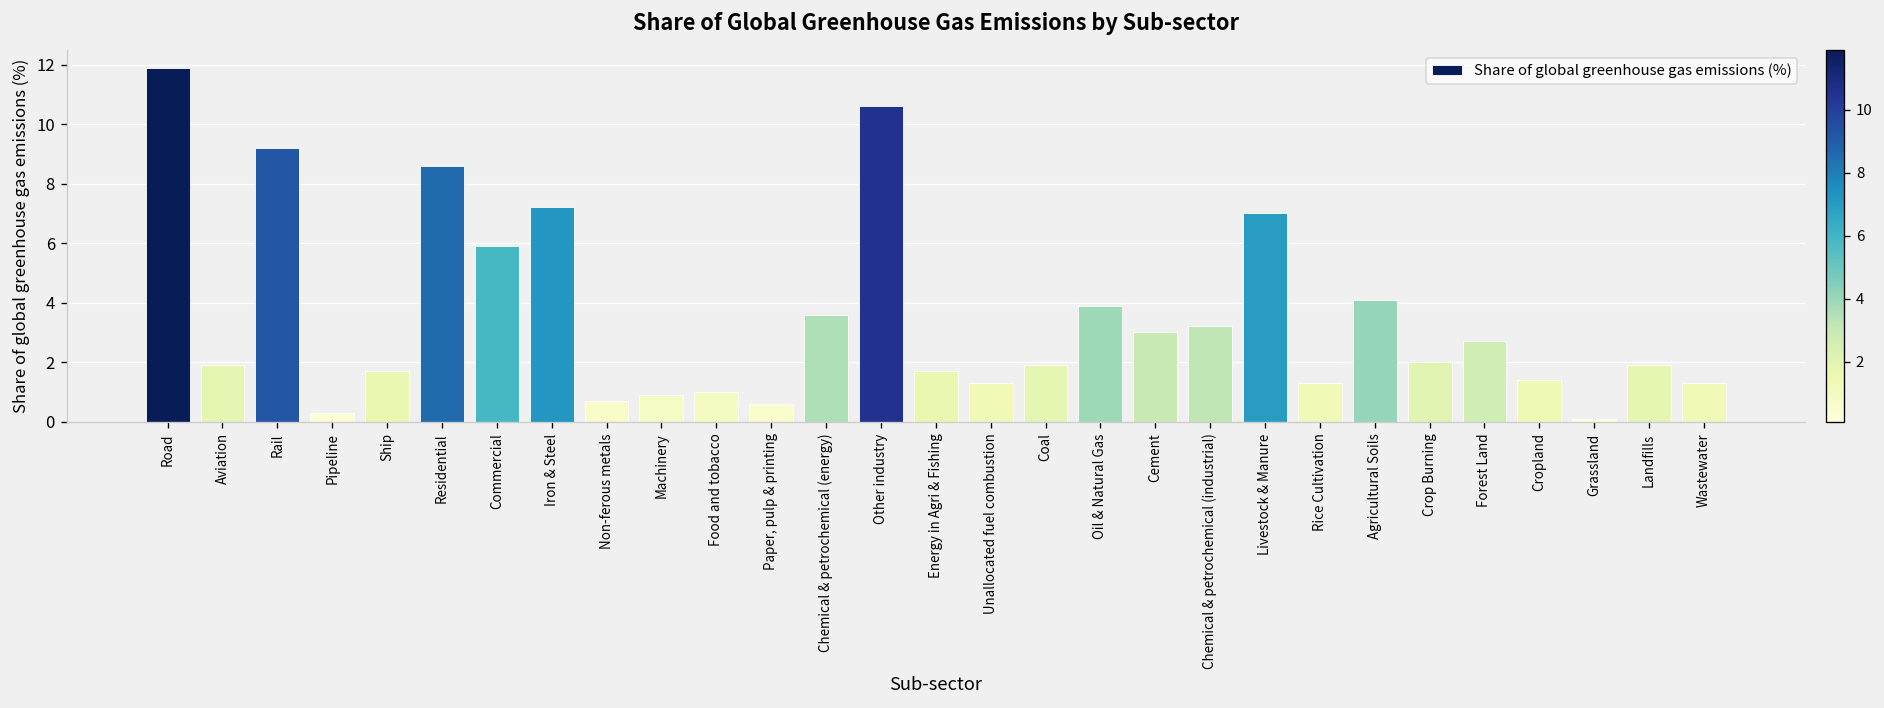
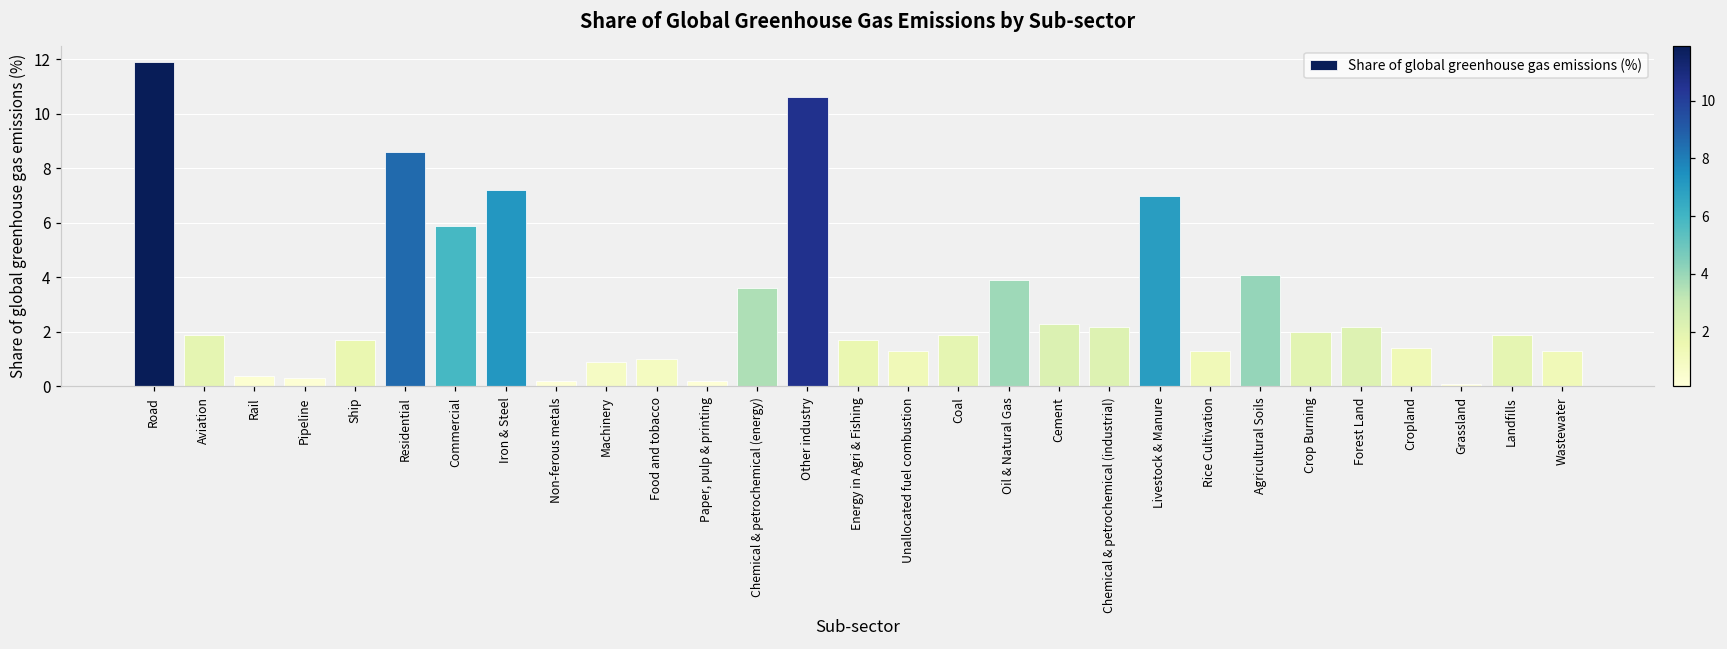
  {
    "Road": 11.9,
    "Aviation": 1.9,
-   "Rail": 9.2,
+   "Rail": 0.4,
    "Pipeline": 0.3,
    "Ship": 1.7,
    "Residential": 8.6,
    "Commercial": 5.9,
    "Iron & Steel": 7.2,
-   "Non-ferous metals": 0.7,
+   "Non-ferous metals": 0.2,
    "Machinery": 0.9,
    "Food and tobacco": 1.0,
-   "Paper, pulp & printing": 0.6,
+   "Paper, pulp & printing": 0.2,
    "Chemical & petrochemical (energy)": 3.6,
    "Other industry": 10.6,
    "Energy in Agri & Fishing": 1.7,
    "Unallocated fuel combustion": 1.3,
    "Coal": 1.9,
    "Oil & Natural Gas": 3.9,
-   "Cement": 3.0,
-   "Chemical & petrochemical (industrial)": 3.2,
+   "Cement": 2.3,
+   "Chemical & petrochemical (industrial)": 2.2,
    "Livestock & Manure": 7.0,
    "Rice Cultivation": 1.3,
    "Agricultural Soils": 4.1,
    "Crop Burning": 2.0,
-   "Forest Land": 2.7,
+   "Forest Land": 2.2,
    "Cropland": 1.4,
    "Landfills": 1.9,
    "Wastewater": 1.3
  }
